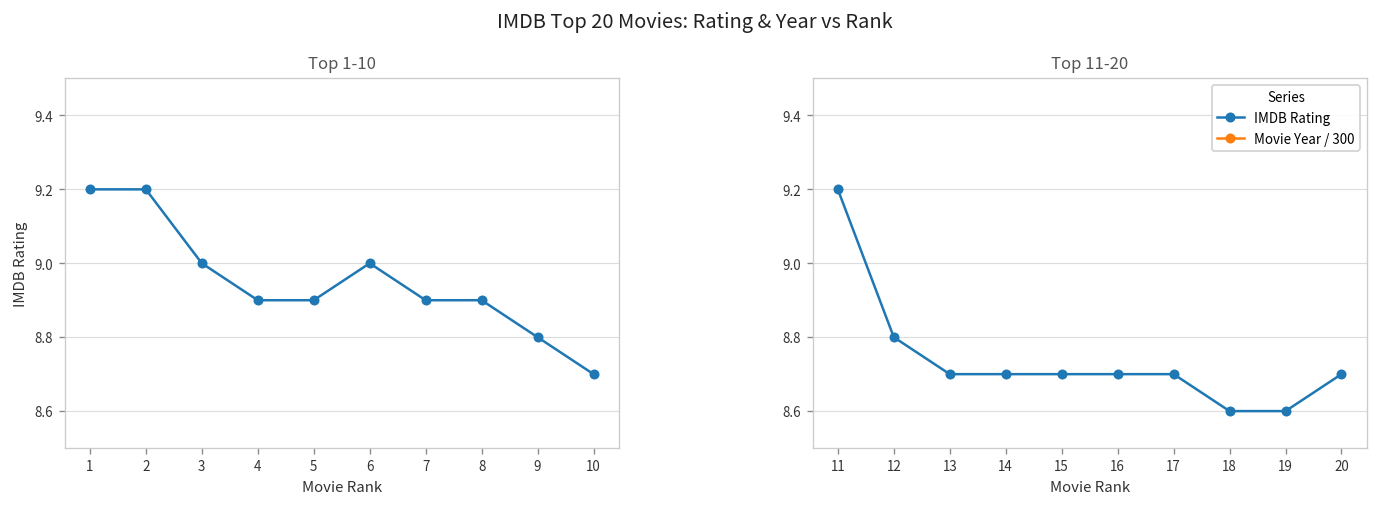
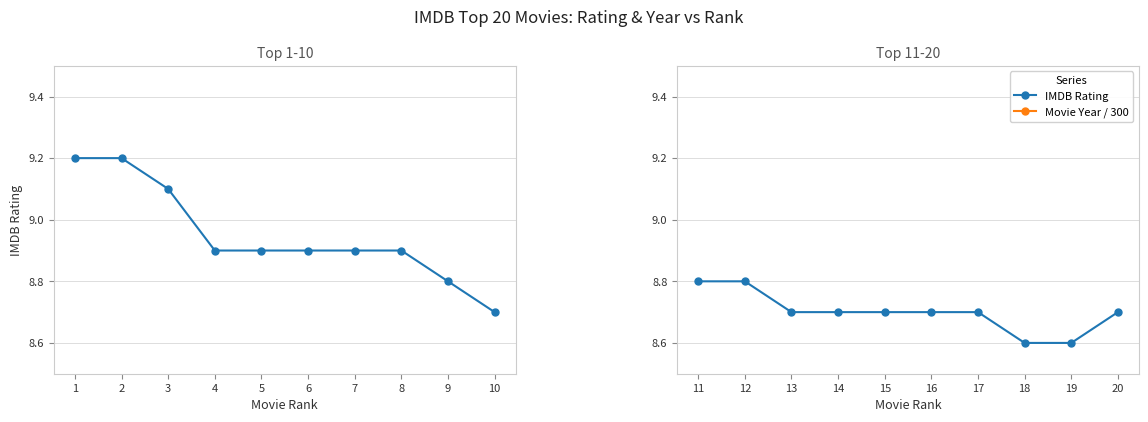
  {
    "Top 1-10": {
      "IMDB Rating": {
        "1": 9.2,
        "2": 9.2,
-       "3": 9.0,
+       "3": 9.1,
        "4": 8.9,
        "5": 8.9,
-       "6": 9.0,
+       "6": 8.9,
        "7": 8.9,
        "8": 8.9,
        "9": 8.8,
        "10": 8.7
      }
    },
    "Top 11-20": {
      "IMDB Rating": {
-       "11": 9.2,
+       "11": 8.8,
        "12": 8.8,
        "13": 8.7,
        "14": 8.7,
        "15": 8.7,
        "16": 8.7,
        "17": 8.7,
        "18": 8.6,
        "19": 8.6,
        "20": 8.7
      }
    }
  }
